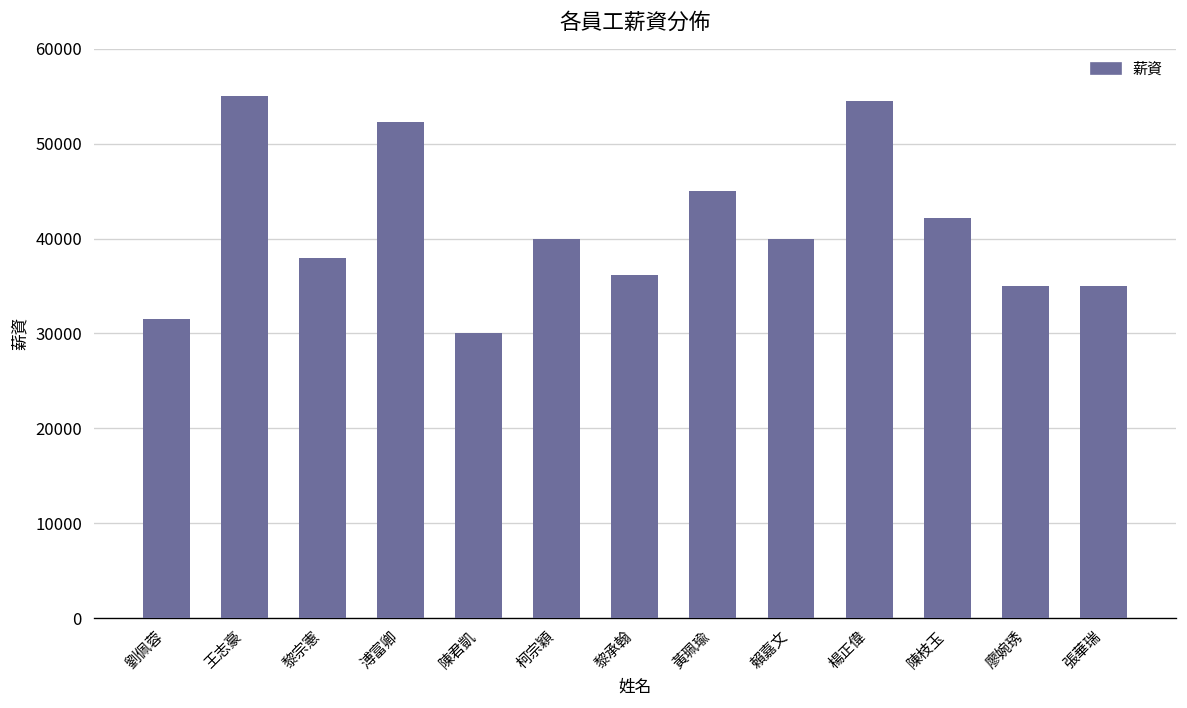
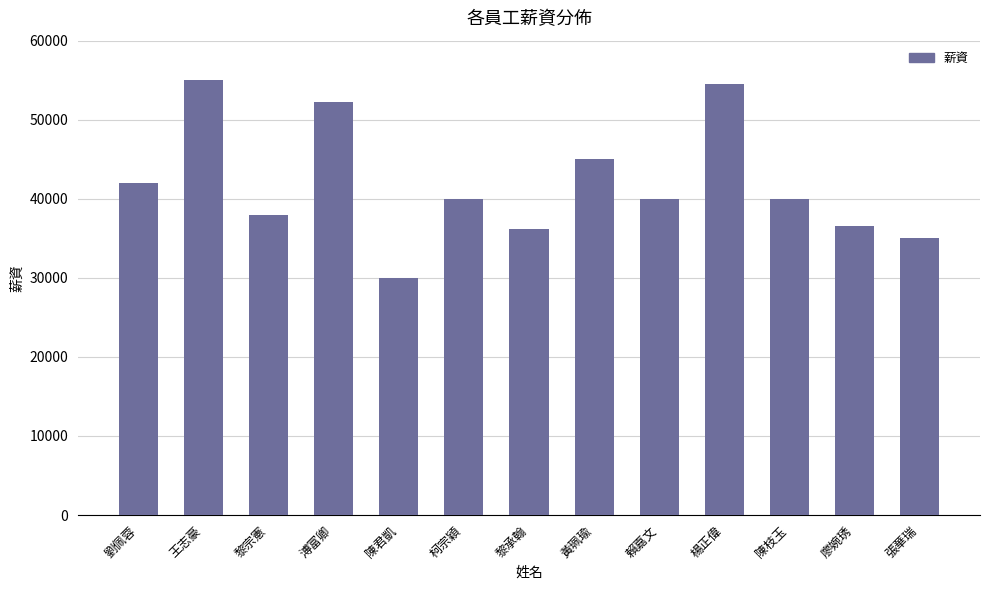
  {
-   "劉佩蓉": 32000,
+   "劉佩蓉": 42000,
    "王志豪": 55000,
    "黎宗憲": 38000,
    "溥富卿": 52000,
    "陳君凱": 30000,
    "柯宗穎": 40000,
    "黎承翰": 36000,
    "黃珮瑜": 45000,
    "賴嘉文": 40000,
    "楊正偉": 54000,
-   "陳枝玉": 42000,
-   "廖婉琇": 35000,
+   "陳枝玉": 40000,
+   "廖婉琇": 37000,
    "張華瑞": 35000
  }
